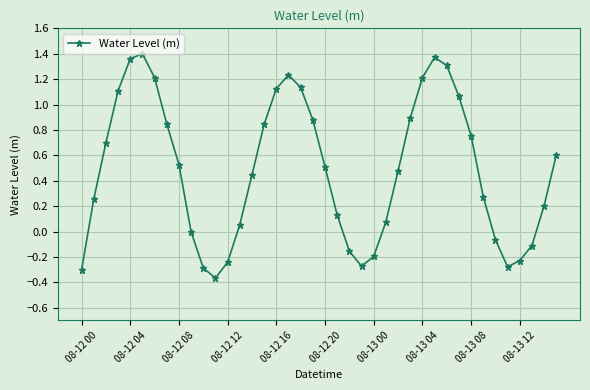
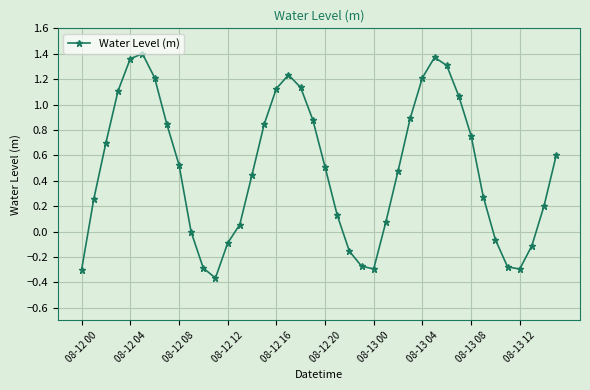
  {
    "08-12 00": -0.30,
    "08-12 04": 1.36,
    "08-12 08": 0.53,
-   "08-12 12": -0.24,
+   "08-12 12": -0.09,
    "08-12 16": 1.12,
    "08-12 20": 0.51,
-   "08-13 00": -0.20,
+   "08-13 00": -0.29,
    "08-13 04": 1.21,
    "08-13 08": 0.76,
-   "08-13 12": -0.23
+   "08-13 12": -0.30
  }
